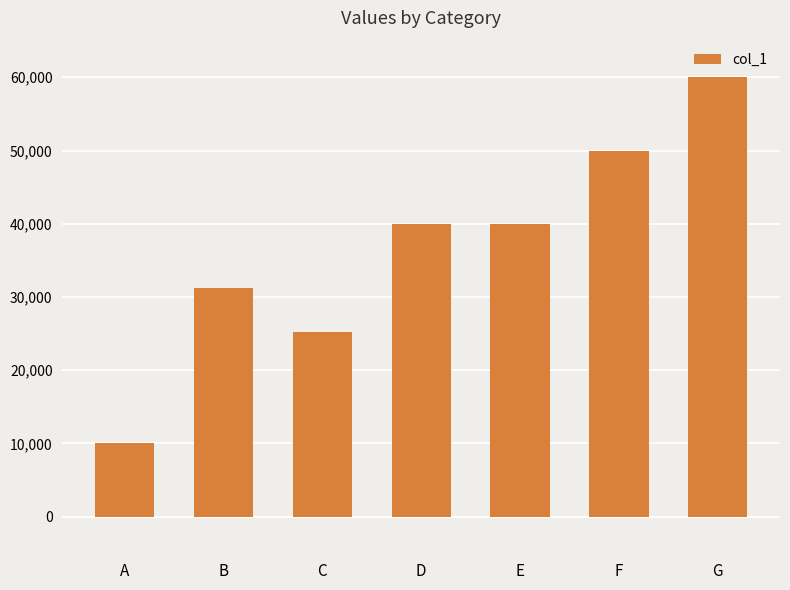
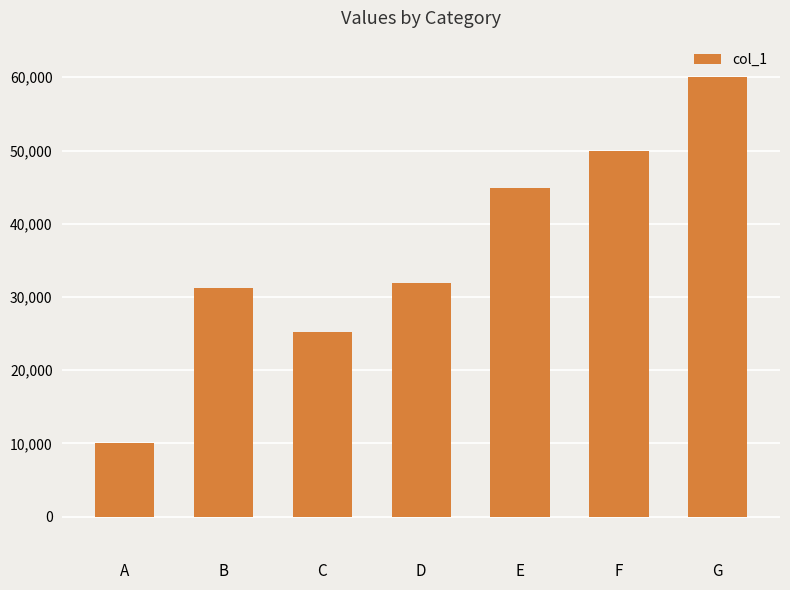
  {
    "A": "10,000",
    "B": "31,000",
    "C": "25,000",
-   "D": "40,000",
-   "E": "40,000",
+   "D": "32,000",
+   "E": "45,000",
    "F": "50,000",
    "G": "60,000"
  }
